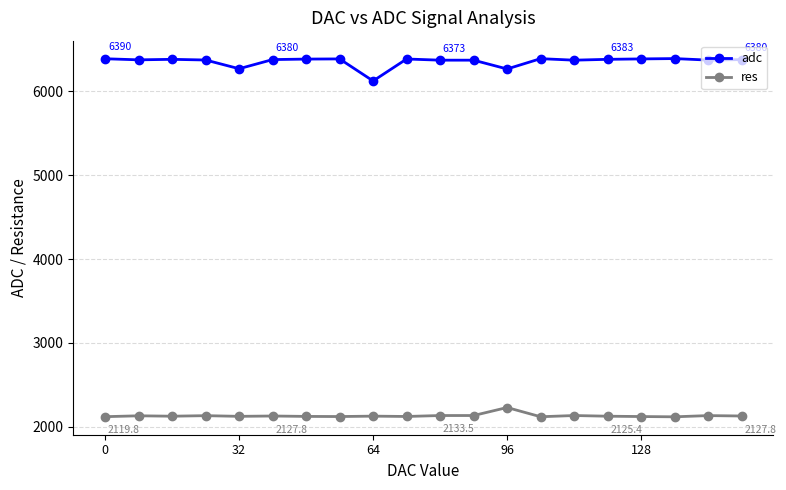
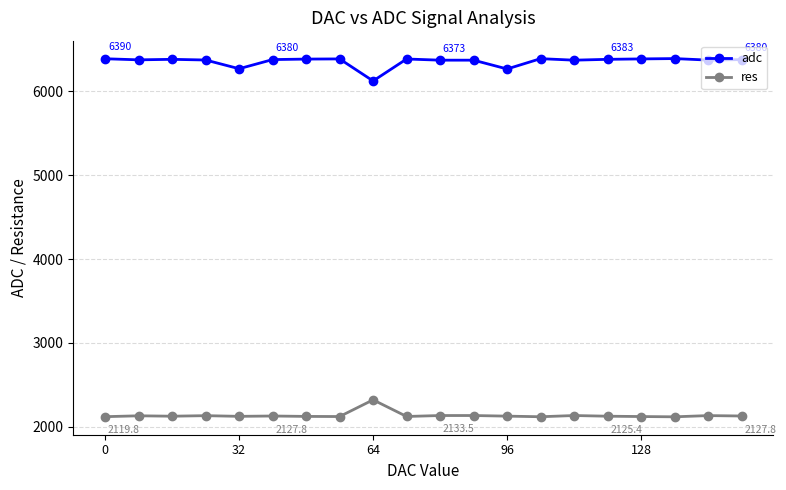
  {
    "adc": {
      "0": 6390
    },
    "res": {
      "32": 2100,
-     "64": 2100,
-     "96": 2200
+     "64": 2300,
+     "96": 2100
    }
  }
